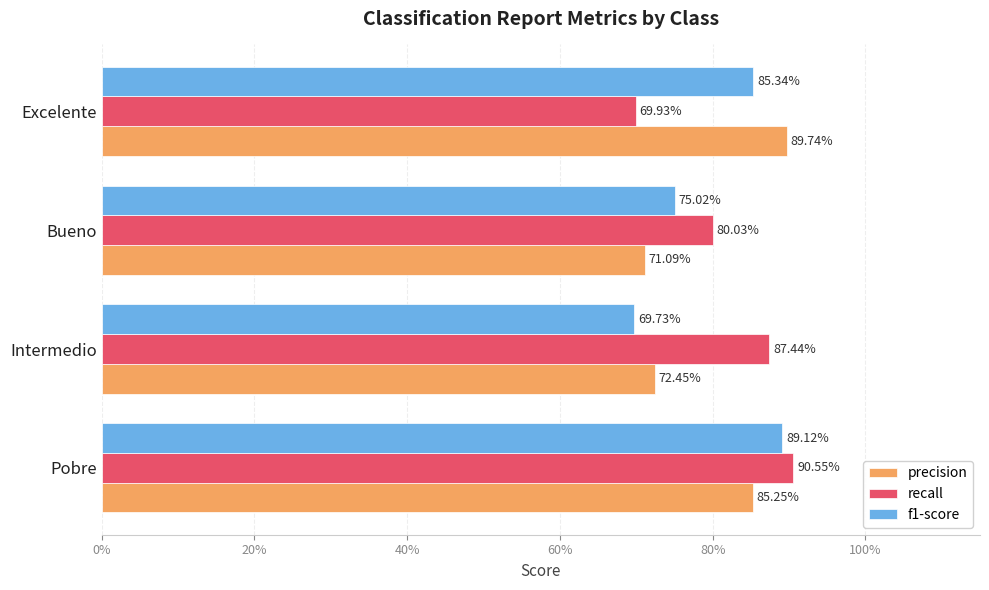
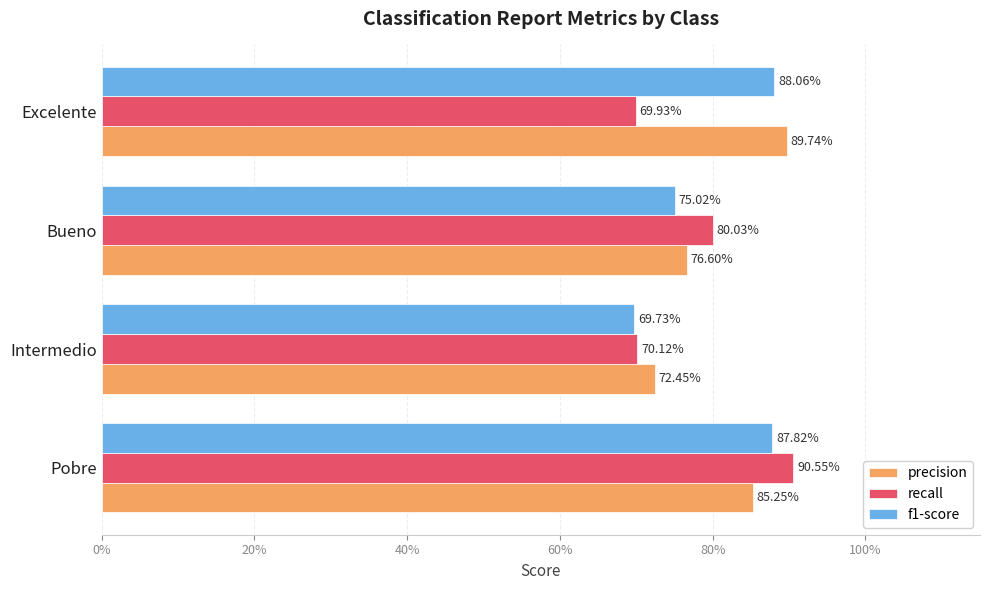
  {
    "precision": {
      "Excelente": "89.74%",
-     "Bueno": "71.09%",
+     "Bueno": "76.60%",
      "Intermedio": "72.45%",
      "Pobre": "85.25%"
    },
    "recall": {
      "Excelente": "69.93%",
      "Bueno": "80.03%",
-     "Intermedio": "87.44%",
+     "Intermedio": "70.12%",
      "Pobre": "90.55%"
    },
    "f1-score": {
-     "Excelente": "85.34%",
+     "Excelente": "88.06%",
      "Bueno": "75.02%",
      "Intermedio": "69.73%",
-     "Pobre": "89.12%"
+     "Pobre": "87.82%"
    }
  }
